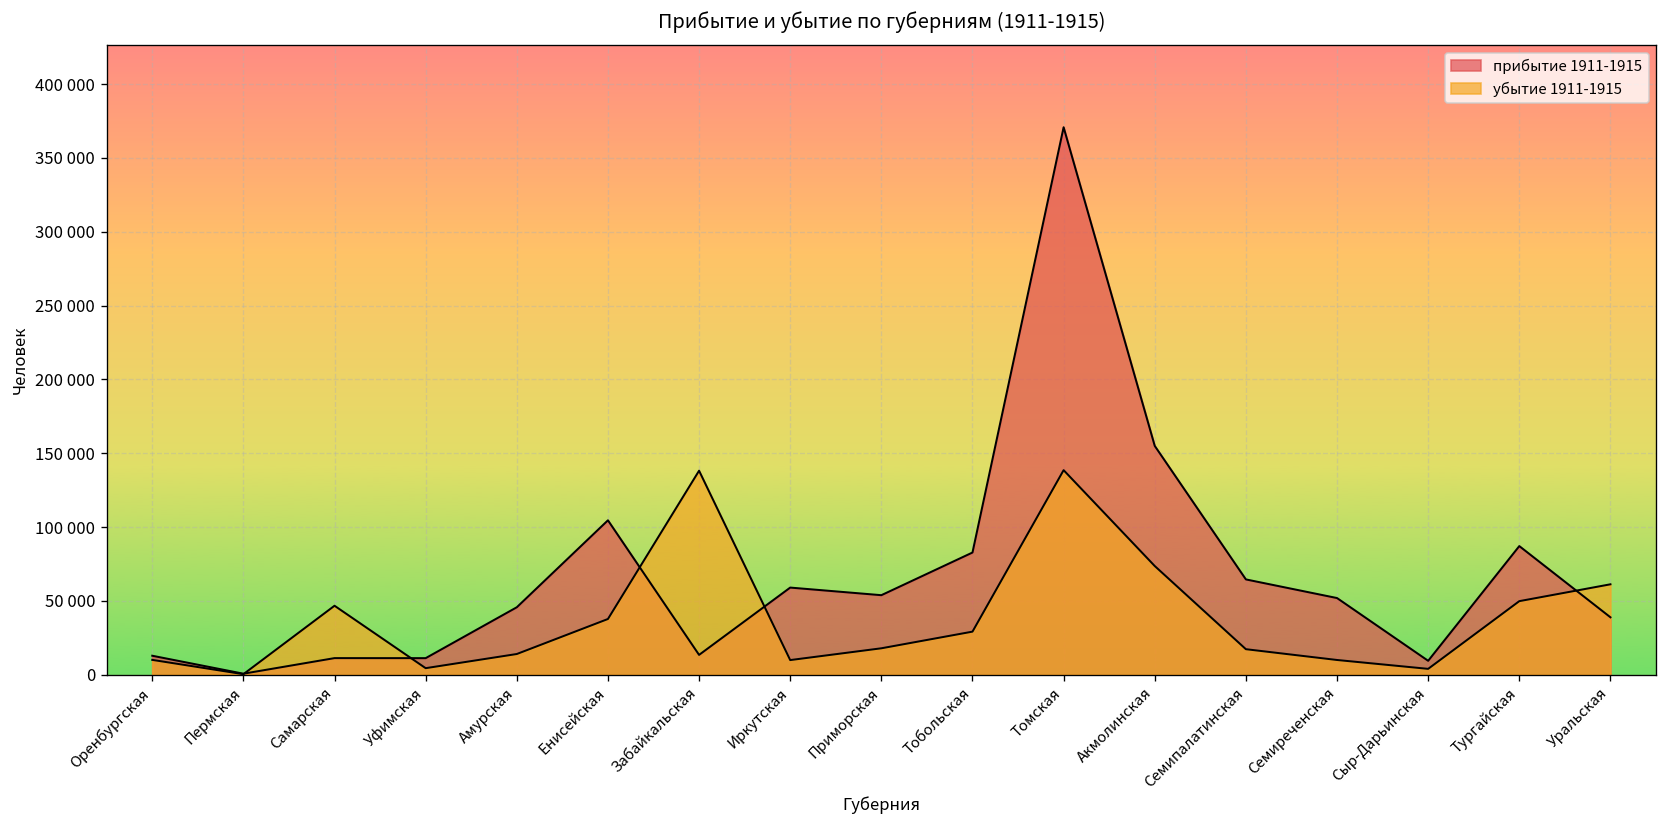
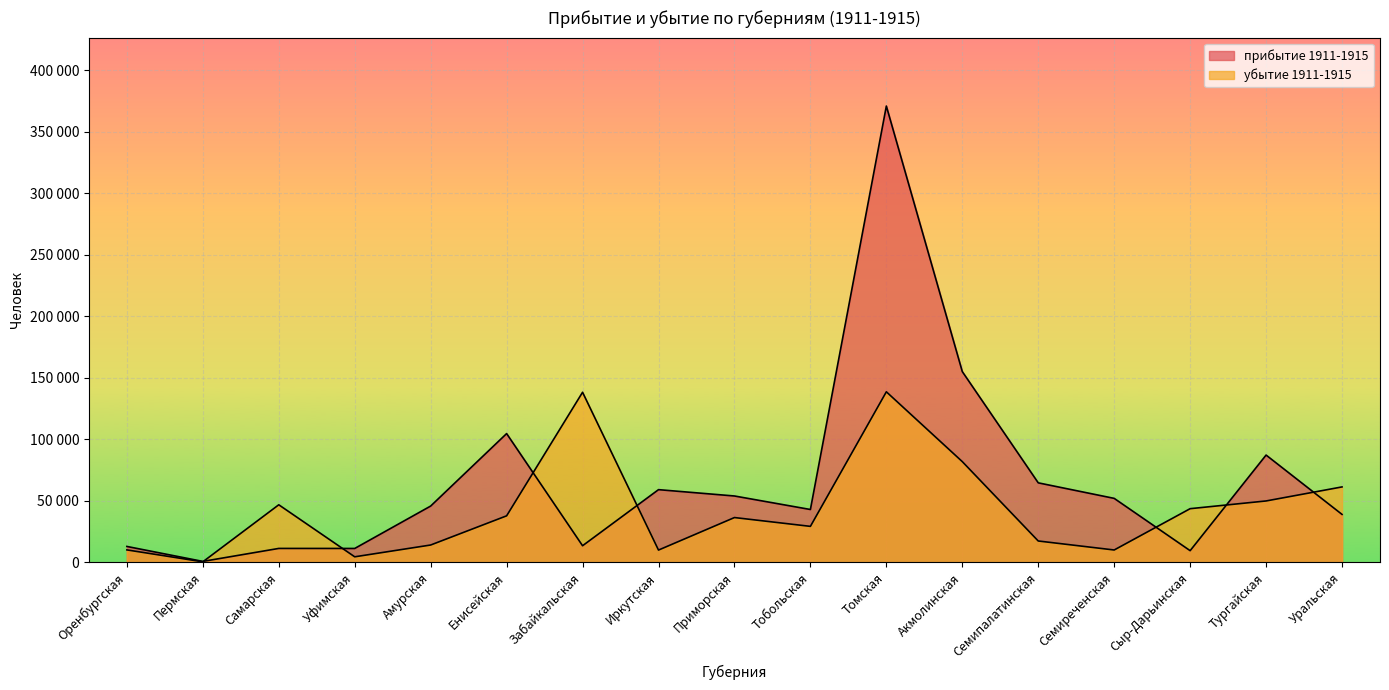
  {
    "прибытие 1911-1915": {
      "Оренбургская": 13000,
      "Самарская": 11000,
      "Уфимская": 11000,
      "Амурская": 46000,
      "Енисейская": 105000,
      "Забайкальская": 13000,
      "Иркутская": 59000,
      "Приморская": 54000,
-     "Тобольская": 83000,
+     "Тобольская": 43000,
      "Томская": 371000,
      "Акмолинская": 155000,
      "Семипалатинская": 65000,
      "Семиреченская": 52000,
      "Сыр-Дарьинская": 9000,
      "Тургайская": 87000,
      "Уральская": 39000
    },
    "убытие 1911-1915": {
      "Оренбургская": 10000,
      "Самарская": 47000,
      "Уфимская": 4000,
      "Амурская": 14000,
      "Енисейская": 38000,
      "Забайкальская": 138000,
      "Иркутская": 10000,
-     "Приморская": 18000,
+     "Приморская": 36000,
      "Тобольская": 29000,
      "Томская": 139000,
-     "Акмолинская": 74000,
+     "Акмолинская": 82000,
      "Семипалатинская": 17000,
      "Семиреченская": 10000,
-     "Сыр-Дарьинская": 4000,
+     "Сыр-Дарьинская": 44000,
      "Тургайская": 50000,
      "Уральская": 61000
    }
  }
